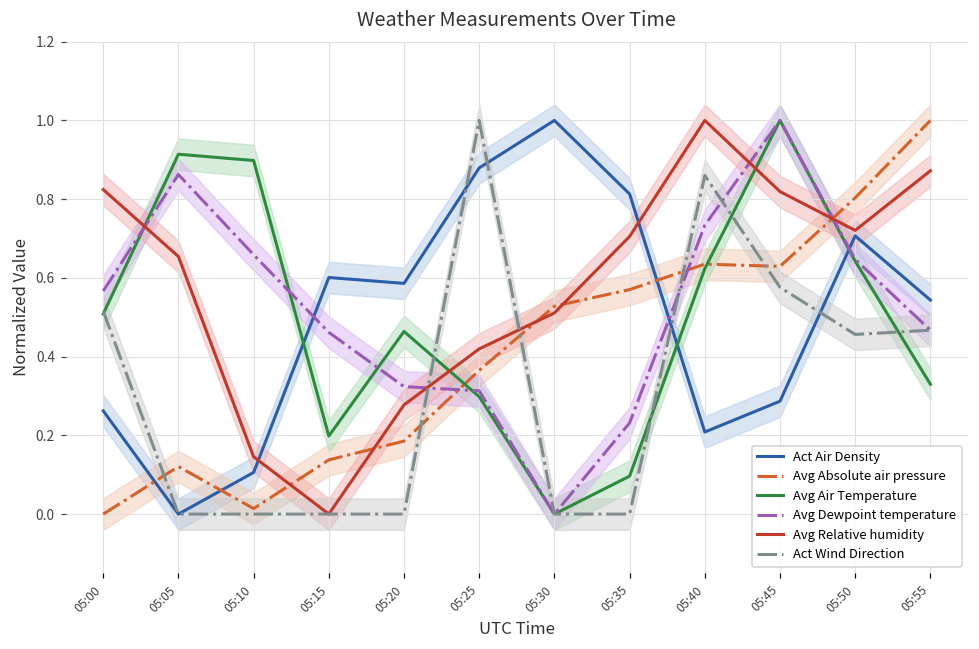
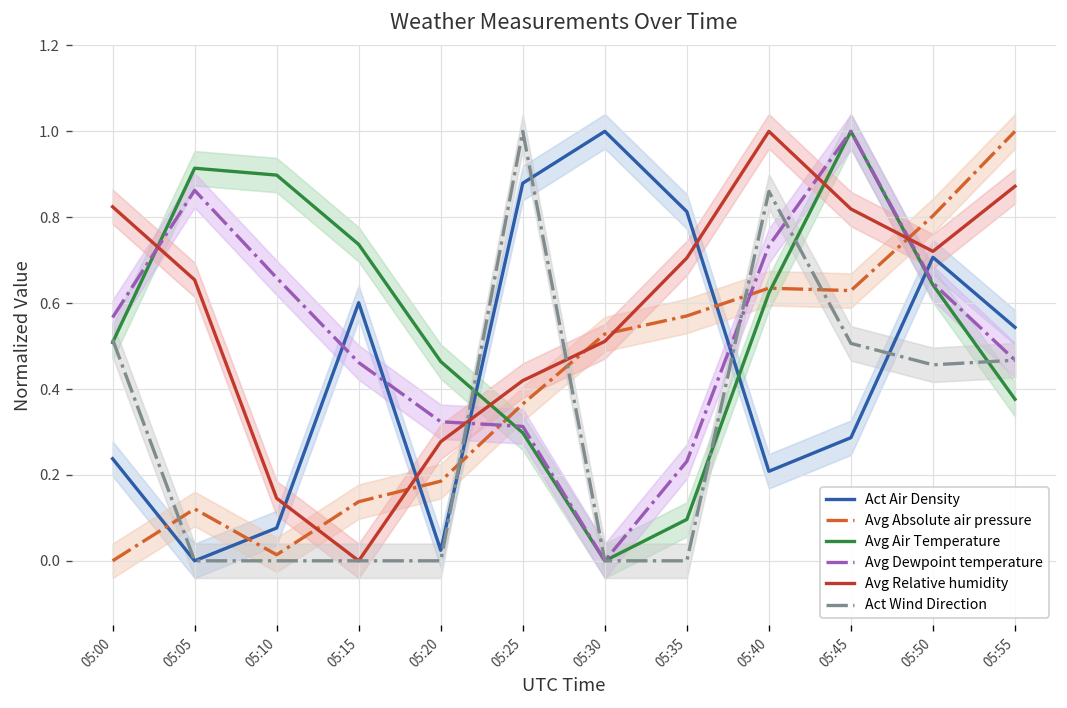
  {
    "Act Air Density": {
-     "05:00": 0.26,
-     "05:10": 0.11,
+     "05:00": 0.24,
+     "05:10": 0.08,
      "05:15": 0.60,
-     "05:20": 0.59,
+     "05:20": 0.02,
      "05:25": 0.88,
      "05:30": 1.00,
      "05:35": 0.81,
      "05:40": 0.21,
      "05:45": 0.29,
      "05:50": 0.71,
      "05:55": 0.54
    },
    "Avg Air Temperature": {
      "05:05": 0.91,
      "05:10": 0.90,
-     "05:15": 0.20,
+     "05:15": 0.74,
      "05:20": 0.46,
      "05:25": 0.30,
      "05:35": 0.10,
      "05:40": 0.62,
-     "05:55": 0.33
+     "05:55": 0.38
    },
    "Avg Dewpoint temperature": {
      "05:00": 0.57,
      "05:05": 0.86,
      "05:10": 0.66,
      "05:15": 0.46,
      "05:25": 0.31,
      "05:35": 0.23,
      "05:40": 0.73
    },
    "Act Wind Direction": {
      "05:10": 0.00,
      "05:20": 0.00,
      "05:25": 1.00,
      "05:35": 0.00,
      "05:40": 0.86,
-     "05:45": 0.58,
+     "05:45": 0.51,
      "05:50": 0.46
    }
  }
